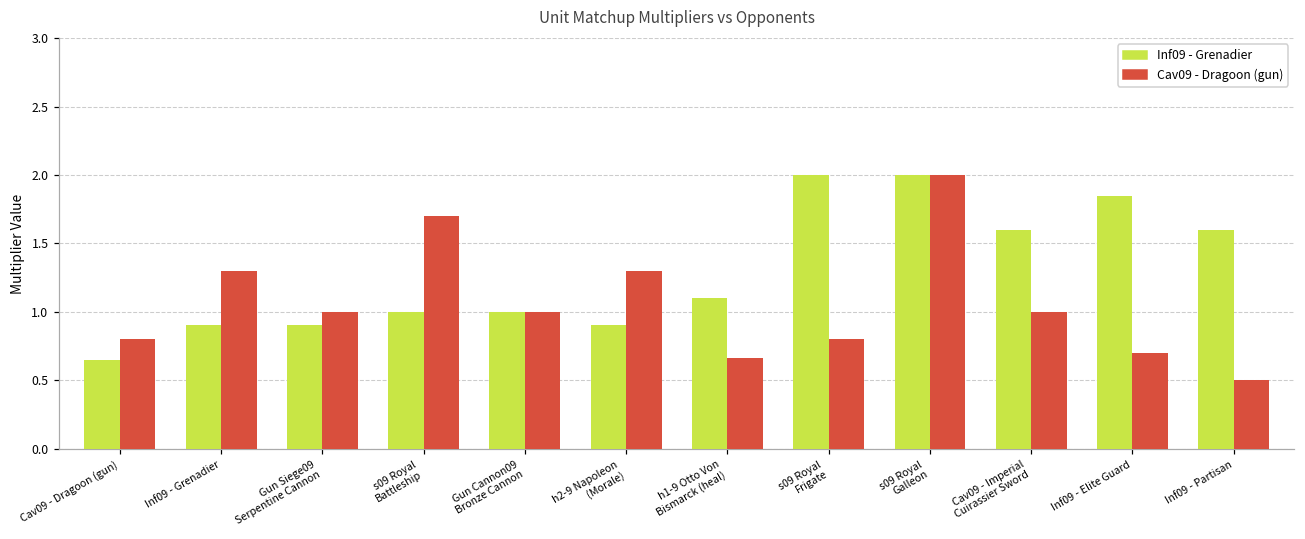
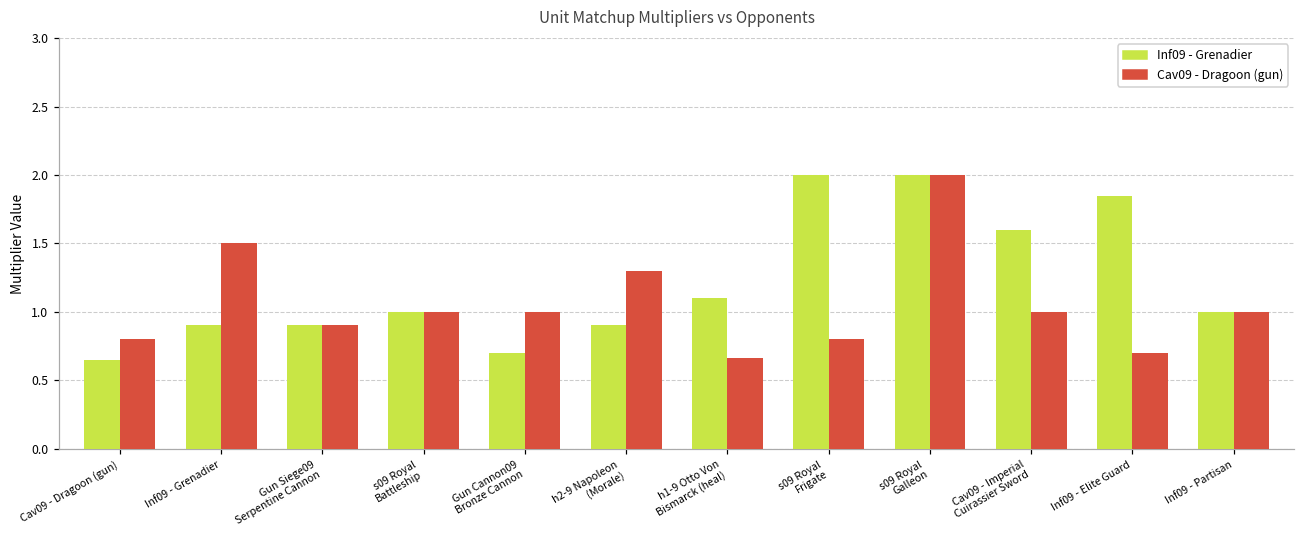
  {
    "Inf09 - Grenadier": {
      "Cav09 - Dragoon (gun)": 0.65,
      "Inf09 - Grenadier": 0.9,
      "Gun Siege09 Serpentine Cannon": 0.9,
      "s09 Royal Battleship": 1.0,
-     "Gun Cannon09 Bronze Cannon": 1.0,
+     "Gun Cannon09 Bronze Cannon": 0.7,
      "h2-9 Napoleon (Morale)": 0.9,
      "h1-9 Otto Von Bismarck (heal)": 1.1,
      "s09 Royal Frigate": 2.0,
      "s09 Royal Galleon": 2.0,
      "Cav09 - Imperial Cuirassier Sword": 1.6,
      "Inf09 - Elite Guard": 1.85,
-     "Inf09 - Partisan": 1.6
+     "Inf09 - Partisan": 1.0
    },
    "Cav09 - Dragoon (gun)": {
      "Cav09 - Dragoon (gun)": 0.8,
-     "Inf09 - Grenadier": 1.3,
-     "Gun Siege09 Serpentine Cannon": 1.0,
-     "s09 Royal Battleship": 1.7,
+     "Inf09 - Grenadier": 1.5,
+     "Gun Siege09 Serpentine Cannon": 0.9,
+     "s09 Royal Battleship": 1.0,
      "Gun Cannon09 Bronze Cannon": 1.0,
      "h2-9 Napoleon (Morale)": 1.3,
      "h1-9 Otto Von Bismarck (heal)": 0.66,
      "s09 Royal Frigate": 0.8,
      "s09 Royal Galleon": 2.0,
      "Cav09 - Imperial Cuirassier Sword": 1.0,
      "Inf09 - Elite Guard": 0.7,
-     "Inf09 - Partisan": 0.5
+     "Inf09 - Partisan": 1.0
    }
  }
